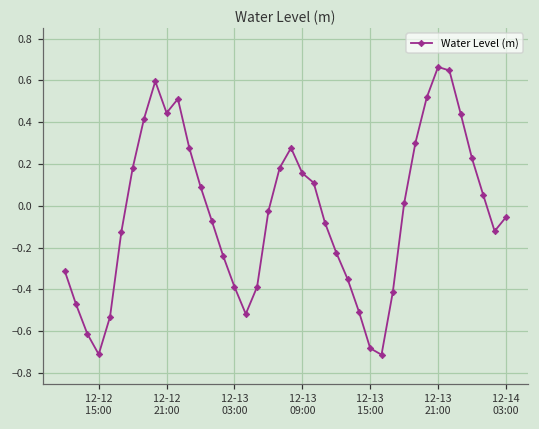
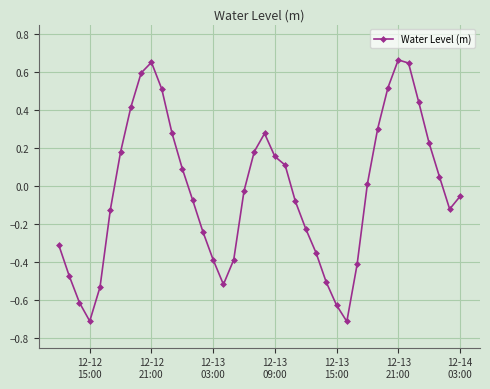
  {
    "12-12 15:00": -0.71,
-   "12-12 21:00": 0.44,
+   "12-12 21:00": 0.65,
    "12-13 03:00": -0.39,
    "12-13 09:00": 0.16,
-   "12-13 15:00": -0.68,
+   "12-13 15:00": -0.63,
    "12-13 21:00": 0.66,
    "12-14 03:00": -0.05
  }
